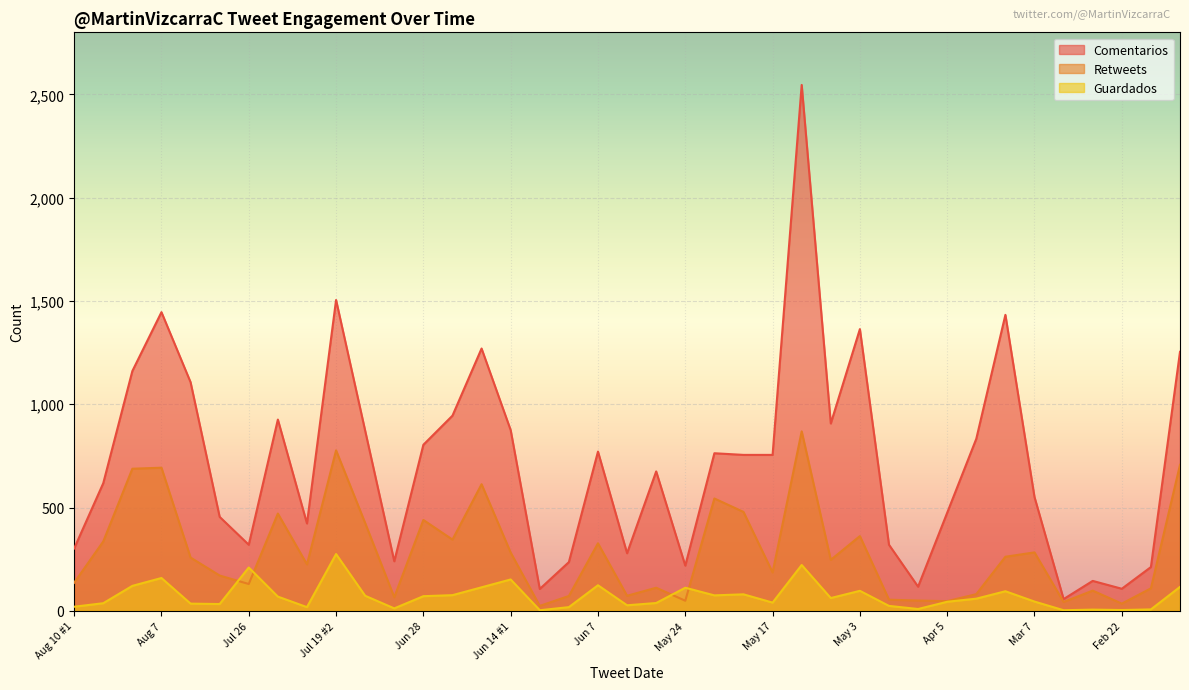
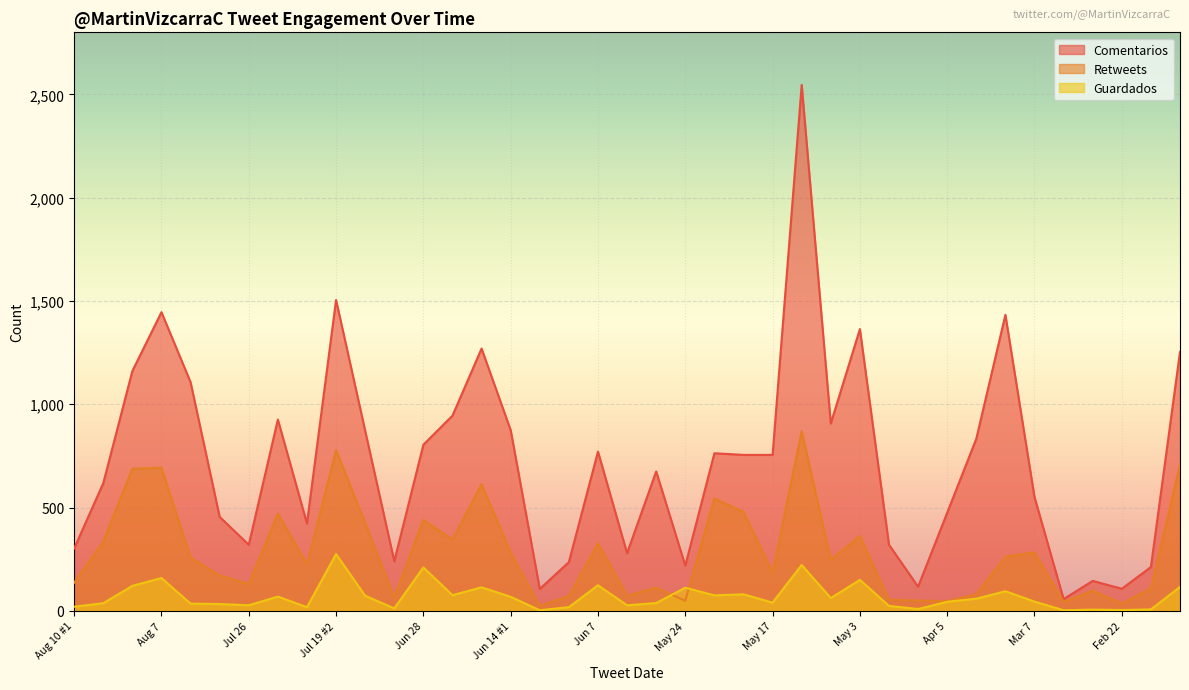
  {
    "Guardados": {
      "Aug 10 #1": 20,
      "Aug 7": 160,
-     "Jul 26": 210,
+     "Jul 26": 30,
      "Jul 19 #2": 280,
-     "Jun 28": 70,
-     "Jun 14 #1": 150,
+     "Jun 28": 210,
+     "Jun 14 #1": 70,
      "Jun 7": 120,
      "May 24": 110,
      "May 17": 40,
-     "May 3": 100,
+     "May 3": 150,
      "Mar 7": 50,
      "Feb 22": 0
    }
  }
